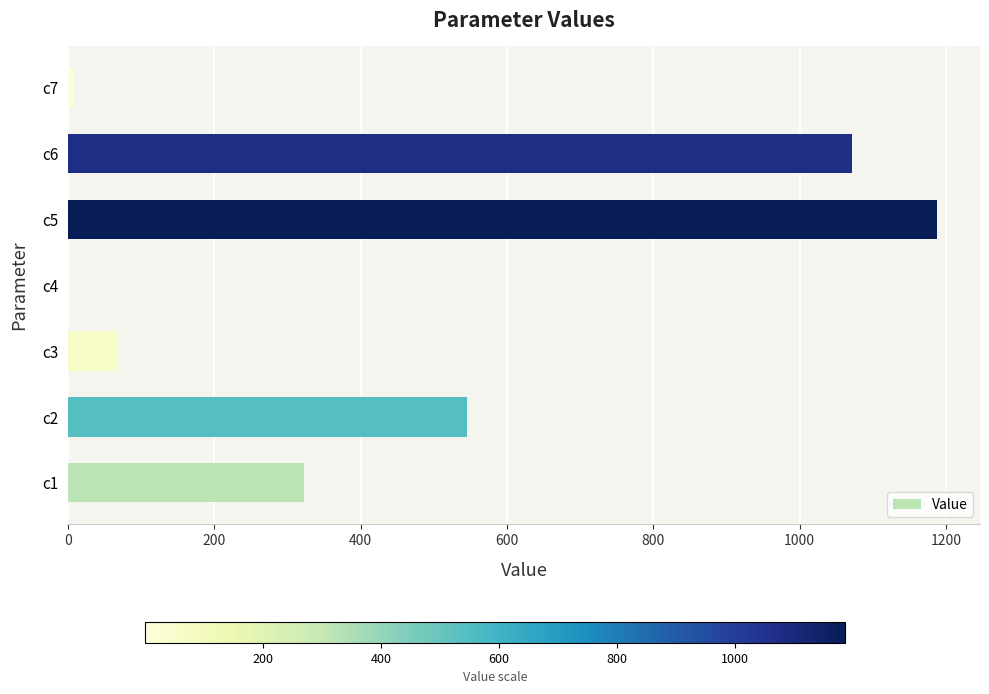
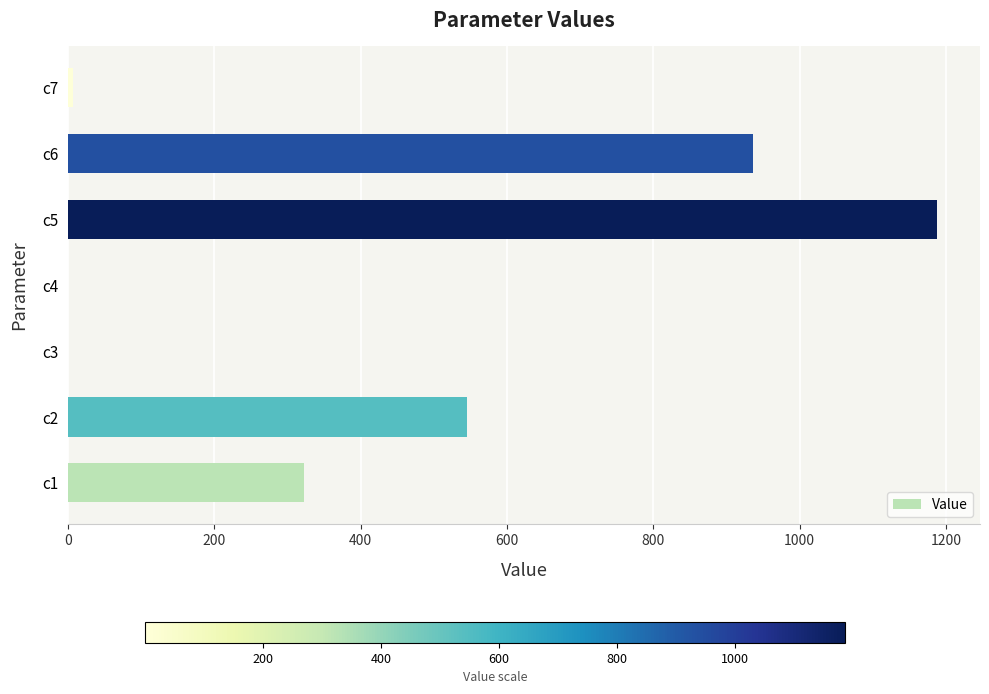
  {
    "c7": 10,
-   "c6": 1070,
+   "c6": 940,
    "c5": 1190,
-   "c3": 70,
+   "c3": 0,
    "c2": 550,
    "c1": 320
  }
